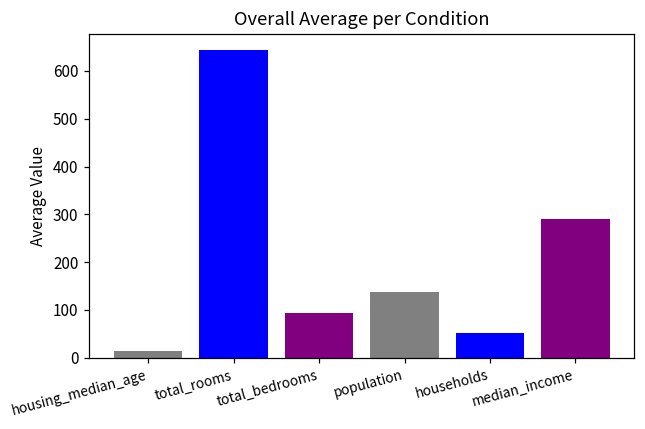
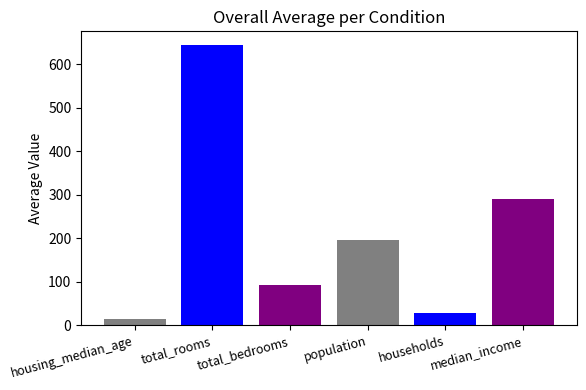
  {
    "housing_median_age": 20,
    "total_rooms": 640,
    "total_bedrooms": 90,
-   "population": 140,
-   "households": 50,
+   "population": 200,
+   "households": 30,
    "median_income": 290
  }
